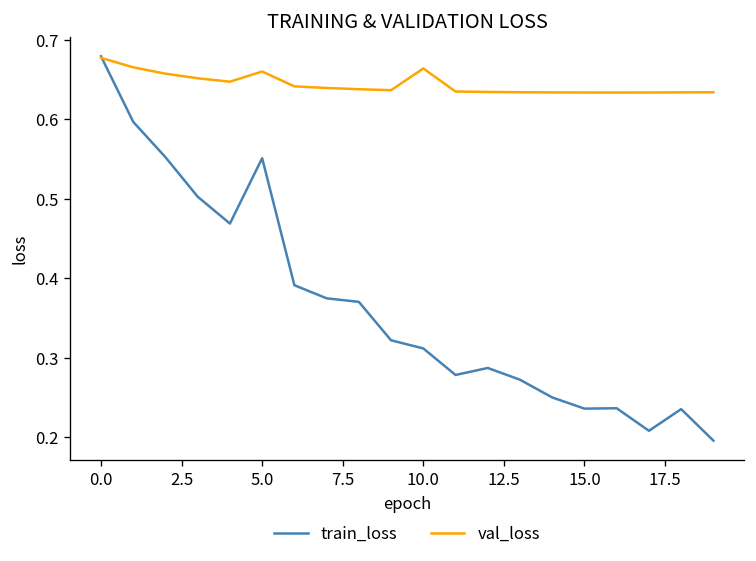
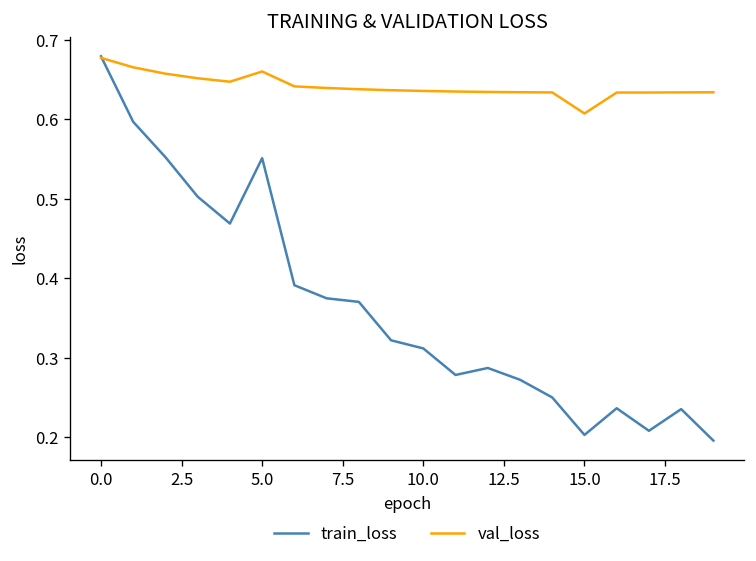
  {
    "train_loss": {
      "5.0": 0.55,
      "10.0": 0.31,
-     "15.0": 0.24
+     "15.0": 0.20
    },
    "val_loss": {
      "5.0": 0.66,
-     "10.0": 0.66,
-     "15.0": 0.63
+     "10.0": 0.64,
+     "15.0": 0.61
    }
  }
